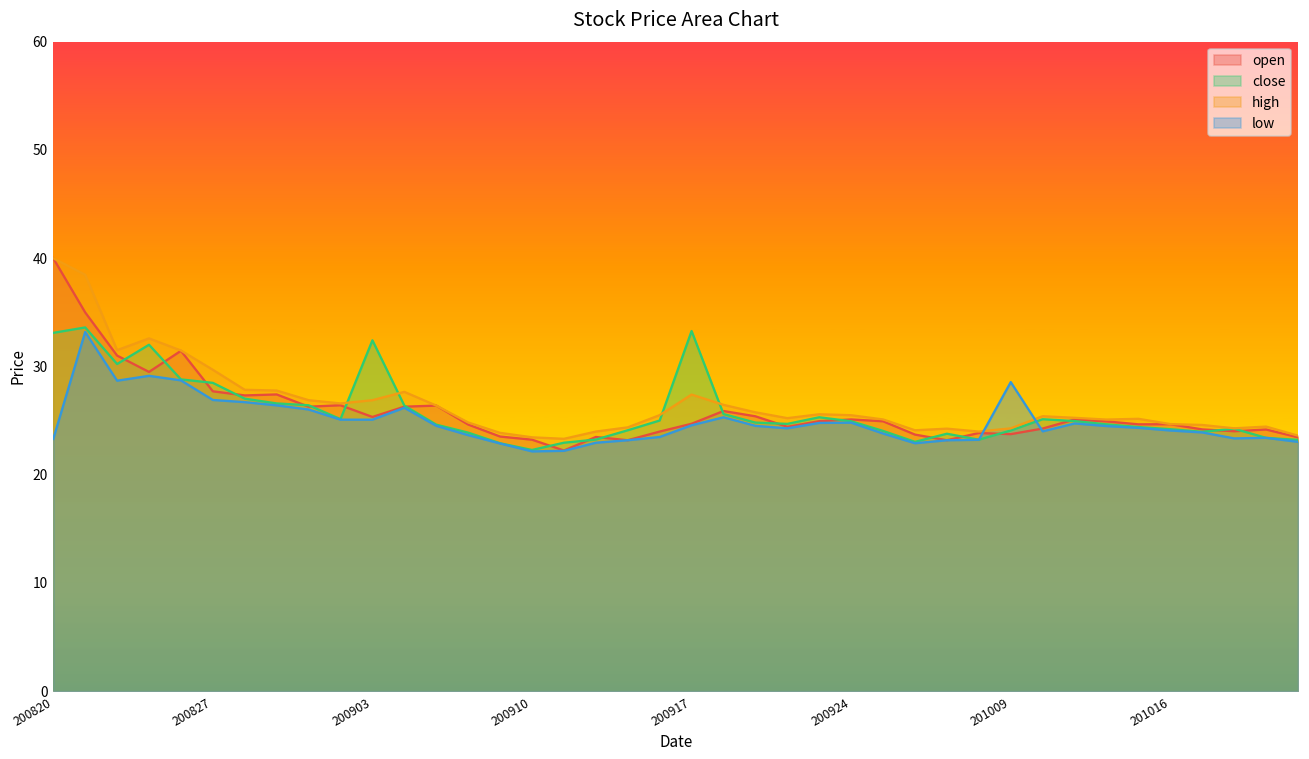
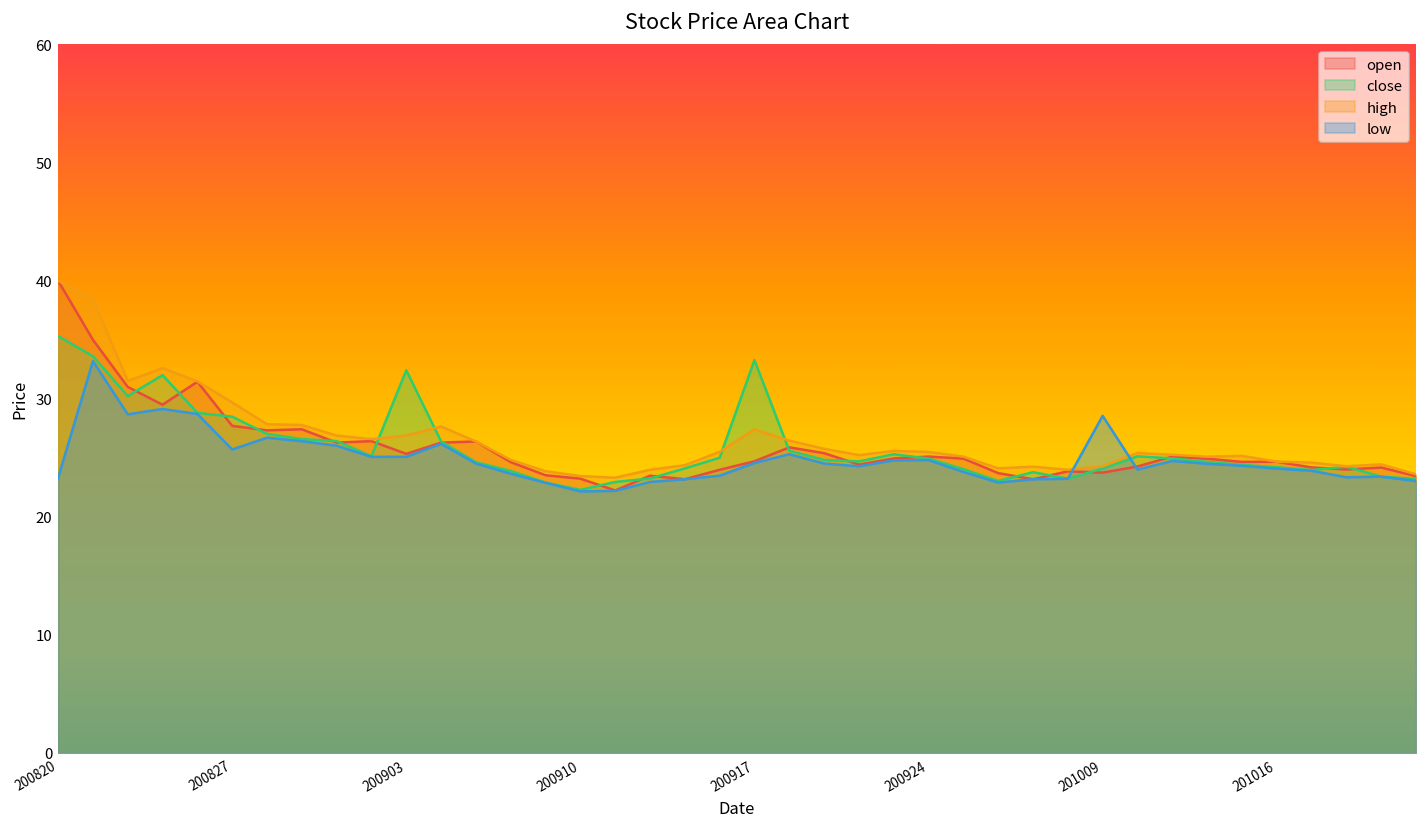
  {
    "close": {
-     "200820": 33,
+     "200820": 35,
      "200827": 28,
      "200903": 32,
      "200917": 33
    },
    "low": {
      "200820": 23,
-     "200827": 27,
+     "200827": 26,
      "201009": 29
    }
  }
